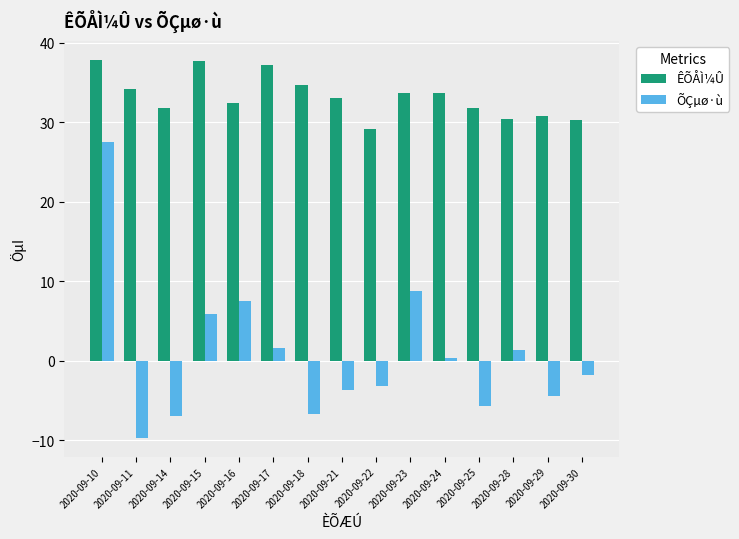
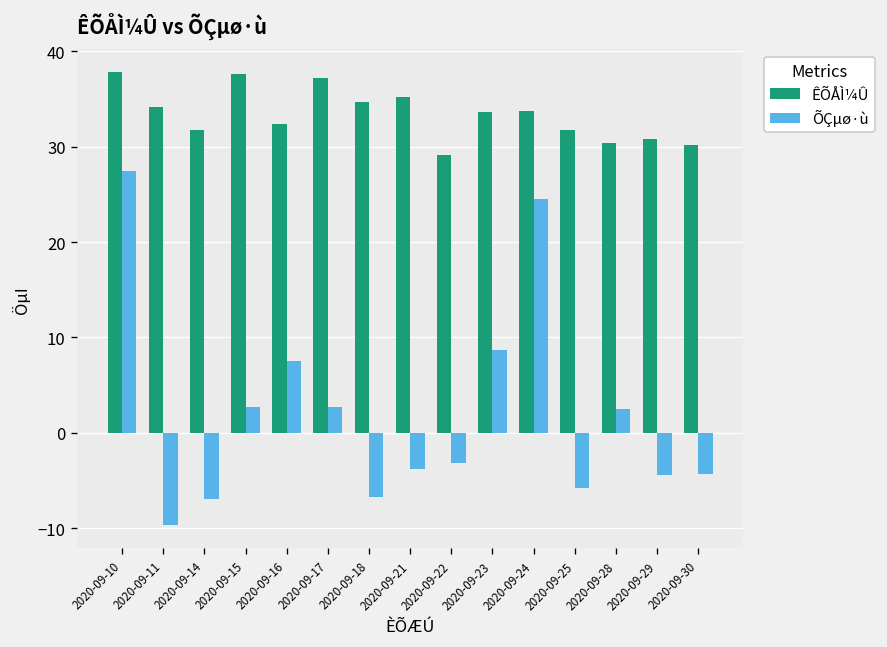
  {
    "ÊÕÅÌ¼Û": {
      "2020-09-10": 38,
      "2020-09-11": 34,
      "2020-09-14": 32,
      "2020-09-15": 38,
      "2020-09-16": 32,
      "2020-09-17": 37,
      "2020-09-18": 35,
-     "2020-09-21": 33,
+     "2020-09-21": 35,
      "2020-09-22": 29,
      "2020-09-23": 34,
      "2020-09-24": 34,
      "2020-09-25": 32,
      "2020-09-28": 30,
      "2020-09-29": 31,
      "2020-09-30": 30
    },
    "ÕÇµø·ù": {
      "2020-09-10": 28,
      "2020-09-11": -10,
      "2020-09-14": -7,
-     "2020-09-15": 6,
+     "2020-09-15": 3,
      "2020-09-16": 8,
-     "2020-09-17": 2,
+     "2020-09-17": 3,
      "2020-09-18": -7,
      "2020-09-21": -4,
      "2020-09-22": -3,
      "2020-09-23": 9,
-     "2020-09-24": 0,
+     "2020-09-24": 25,
      "2020-09-25": -6,
-     "2020-09-28": 1,
+     "2020-09-28": 2,
      "2020-09-29": -4,
-     "2020-09-30": -2
+     "2020-09-30": -4
    }
  }
